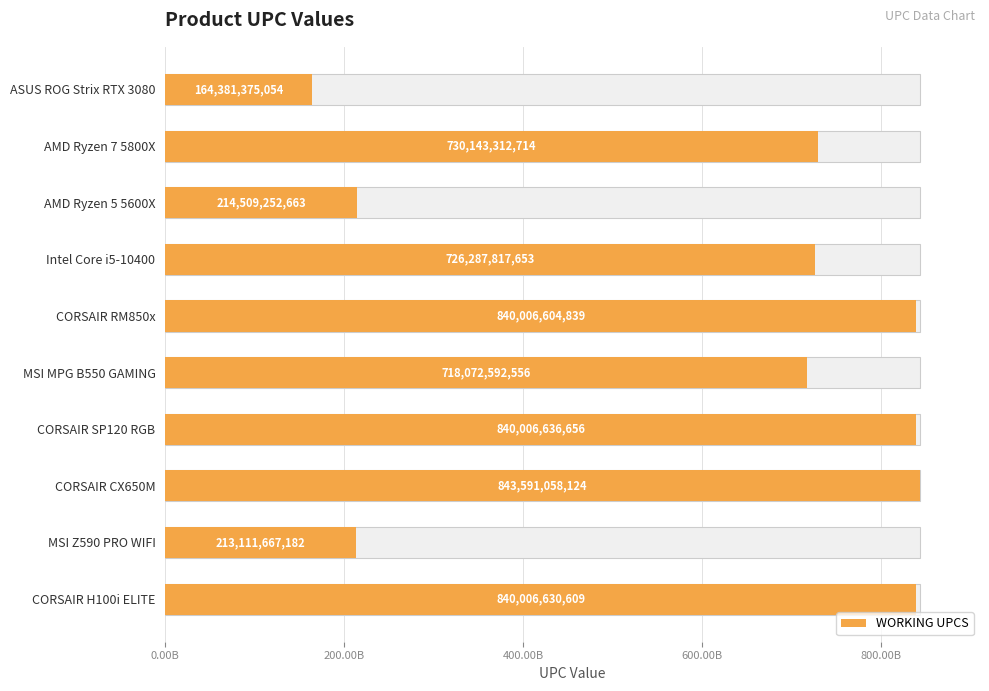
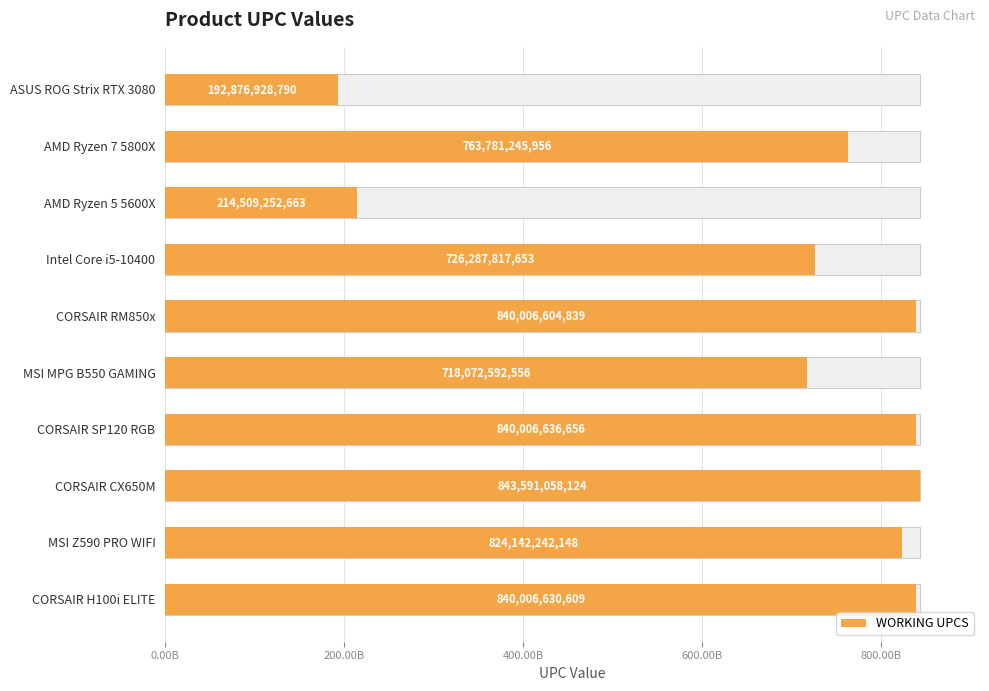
  {
    "WORKING UPCS": {
-     "ASUS ROG Strix RTX 3080": "164,381,375,054",
-     "AMD Ryzen 7 5800X": "730,143,312,714",
+     "ASUS ROG Strix RTX 3080": "192,876,928,790",
+     "AMD Ryzen 7 5800X": "763,781,245,956",
      "CORSAIR CX650M": "843,591,058,124",
-     "MSI Z590 PRO WIFI": "213,111,667,182"
+     "MSI Z590 PRO WIFI": "824,142,242,148"
    }
  }
